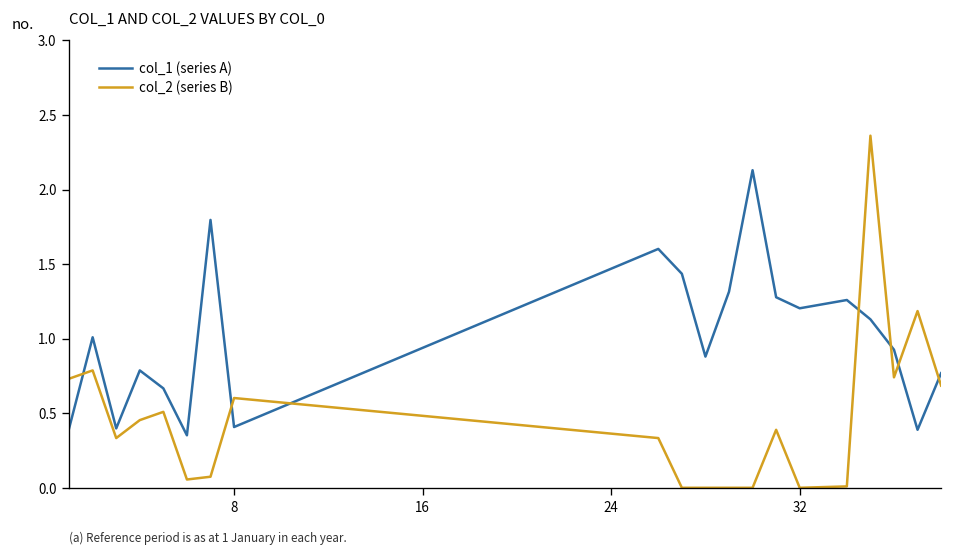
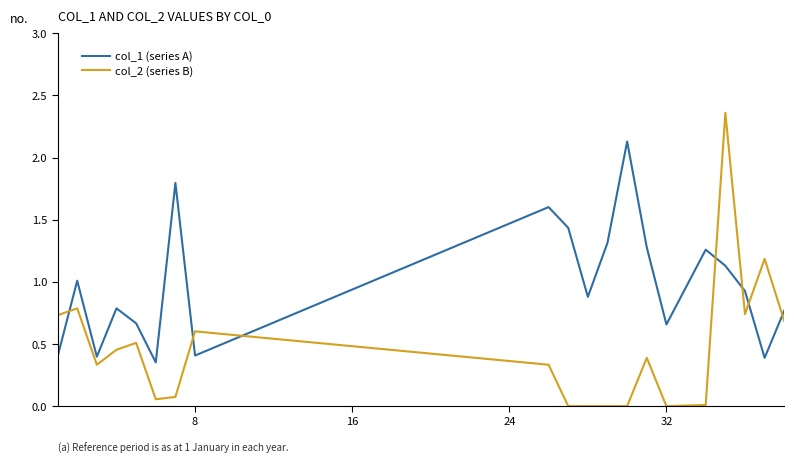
  {
    "col_1 (series A)": {
      "8": 0.41,
-     "32": 1.20
+     "32": 0.66
    },
    "col_2 (series B)": {
      "8": 0.60,
      "32": 0.00
    }
  }
